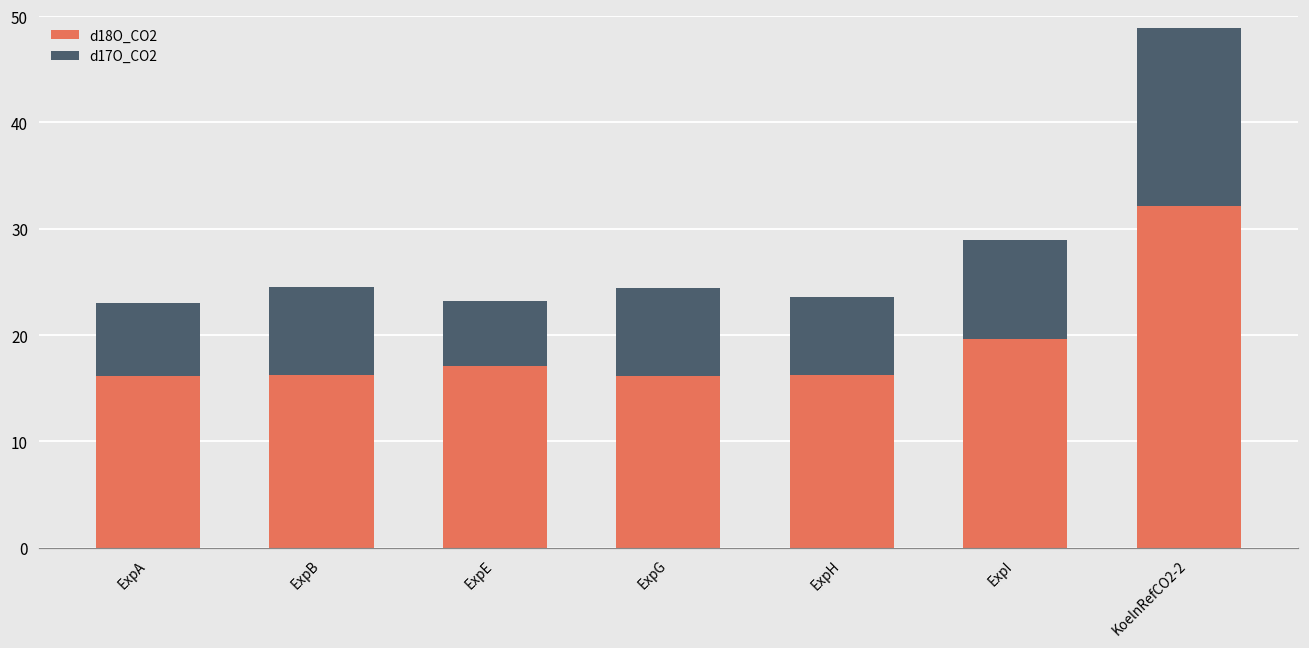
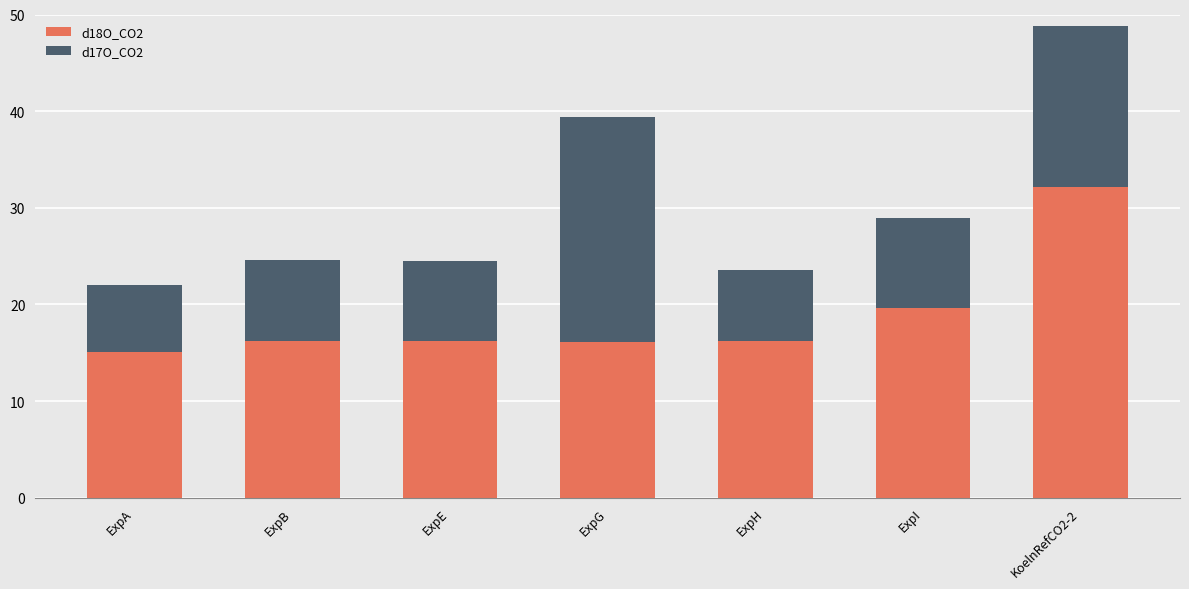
  {
    "d18O_CO2": {
-     "ExpA": 16,
+     "ExpA": 15,
      "ExpB": 16,
-     "ExpE": 17,
+     "ExpE": 16,
      "ExpG": 16,
      "ExpH": 16,
      "ExpI": 20,
      "KoelnRefCO2-2": 32
    },
    "d17O_CO2": {
      "ExpA": 7,
      "ExpB": 8,
-     "ExpE": 6,
-     "ExpG": 8,
+     "ExpE": 8,
+     "ExpG": 23,
      "ExpH": 7,
      "ExpI": 9,
      "KoelnRefCO2-2": 17
    }
  }
